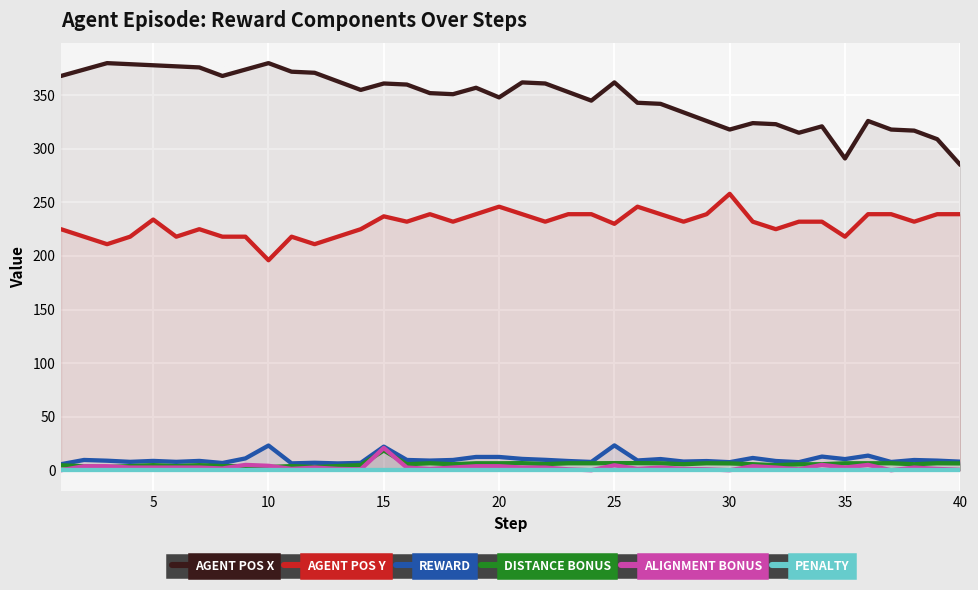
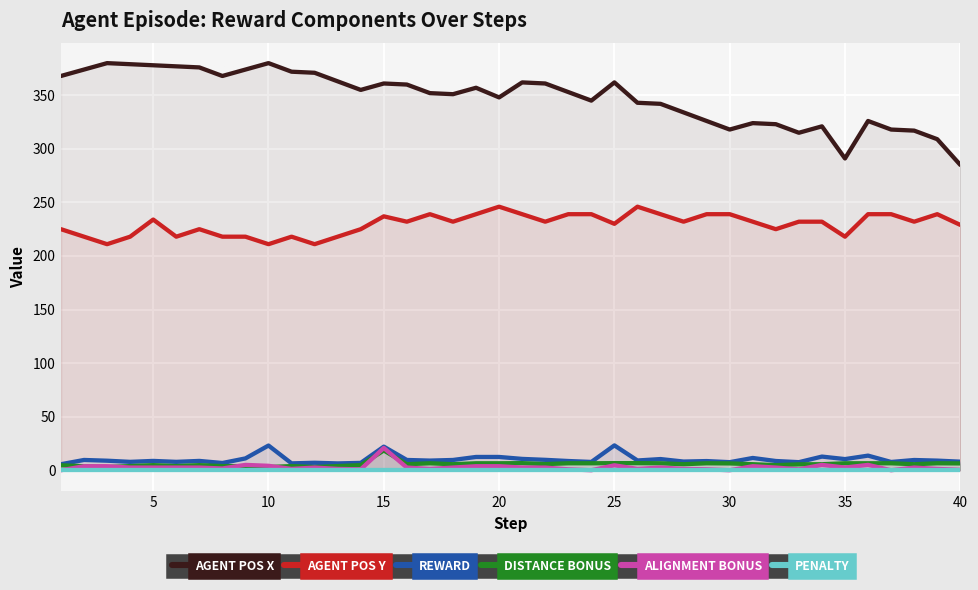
  {
    "AGENT POS X": {
      "5": 380,
      "10": 380,
      "15": 360,
      "20": 350,
      "25": 360,
      "30": 320,
      "35": 290,
      "40": 290
    },
    "AGENT POS Y": {
      "5": 230,
-     "10": 200,
+     "10": 210,
      "15": 240,
      "20": 250,
      "25": 230,
-     "30": 260,
+     "30": 240,
      "35": 220,
-     "40": 240
+     "40": 230
    },
    "REWARD": {
      "5": 10,
      "10": 20,
      "20": 10,
      "25": 20,
      "35": 10
    },
    "DISTANCE BONUS": {
      "20": 10,
      "35": 10
    },
    "ALIGNMENT BONUS": {
      "20": 0
    },
    "PENALTY": {
      "10": 0,
      "15": 0,
      "20": 0,
      "25": 0
    }
  }
